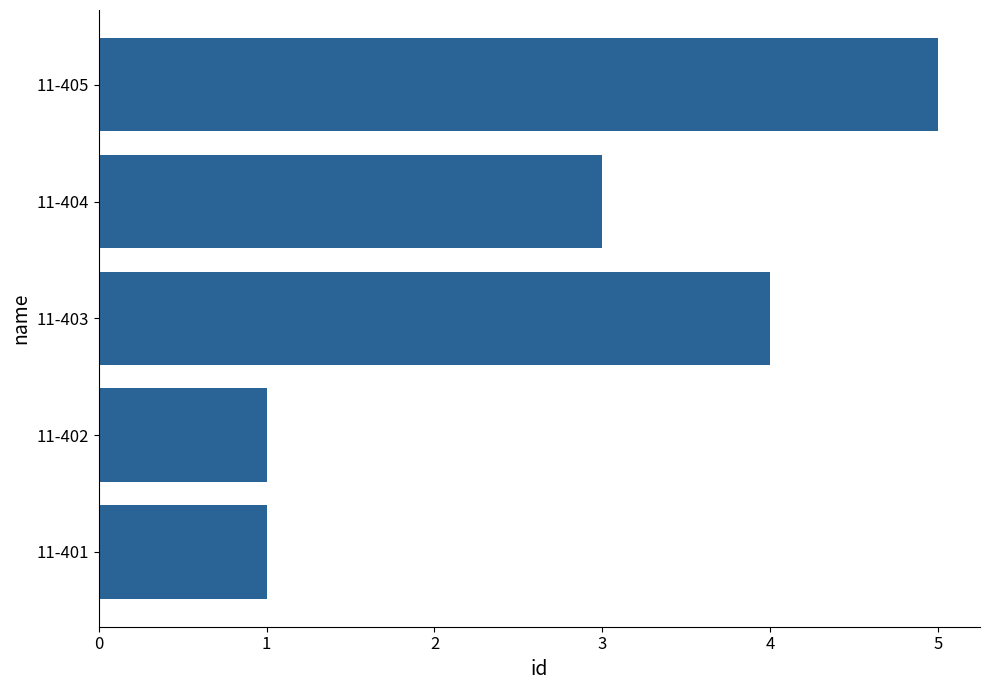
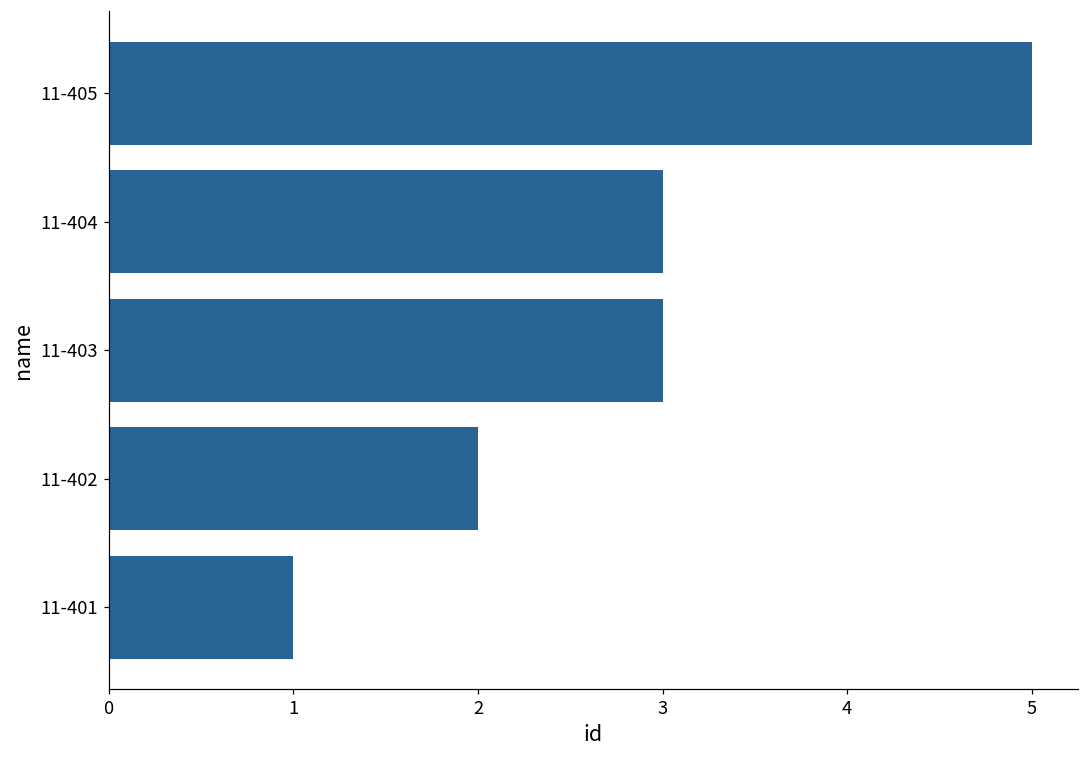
  {
    "11-405": 5,
    "11-404": 3,
-   "11-403": 4,
-   "11-402": 1,
+   "11-403": 3,
+   "11-402": 2,
    "11-401": 1
  }
